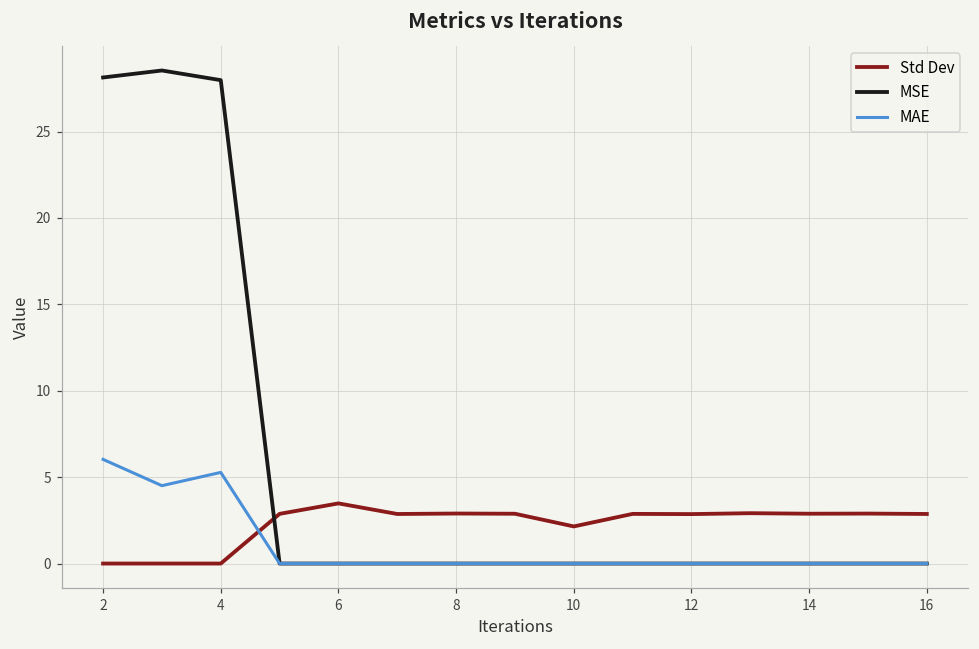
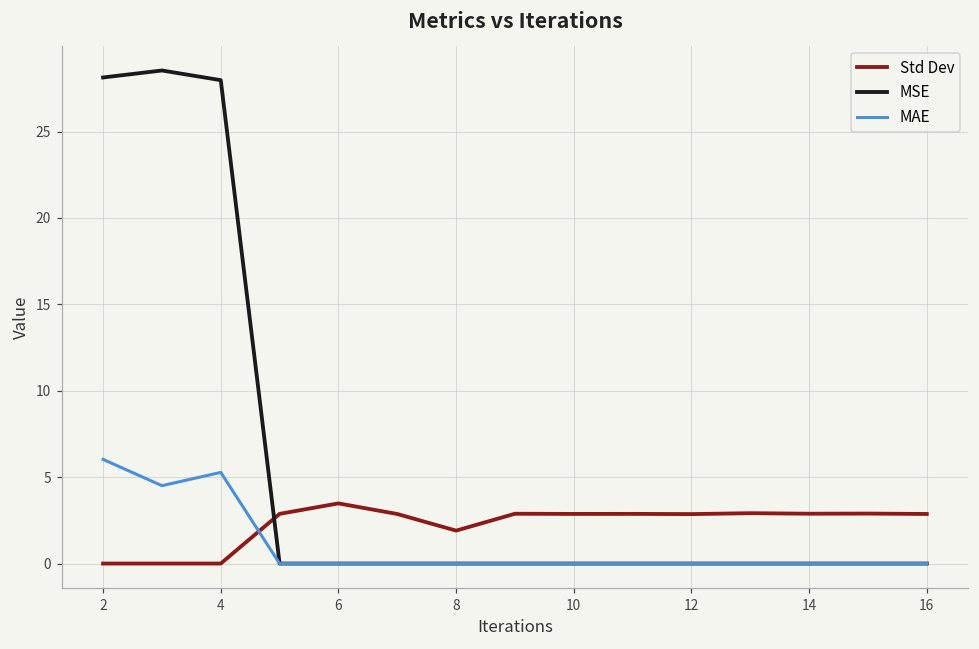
  {
    "Std Dev": {
      "2": 0.0,
      "4": 0.0,
      "6": 3.5,
-     "8": 2.9,
-     "10": 2.1,
+     "8": 1.9,
+     "10": 2.9,
      "12": 2.9,
      "14": 2.9,
      "16": 2.9
    },
    "MSE": {
      "2": 28.1,
      "4": 28.0
    },
    "MAE": {
      "2": 6.0,
      "4": 5.3
    }
  }
